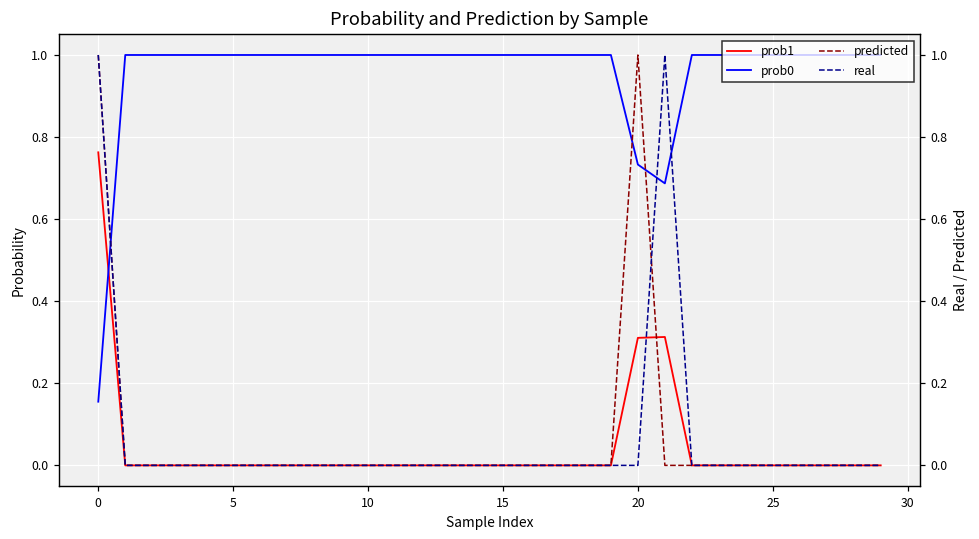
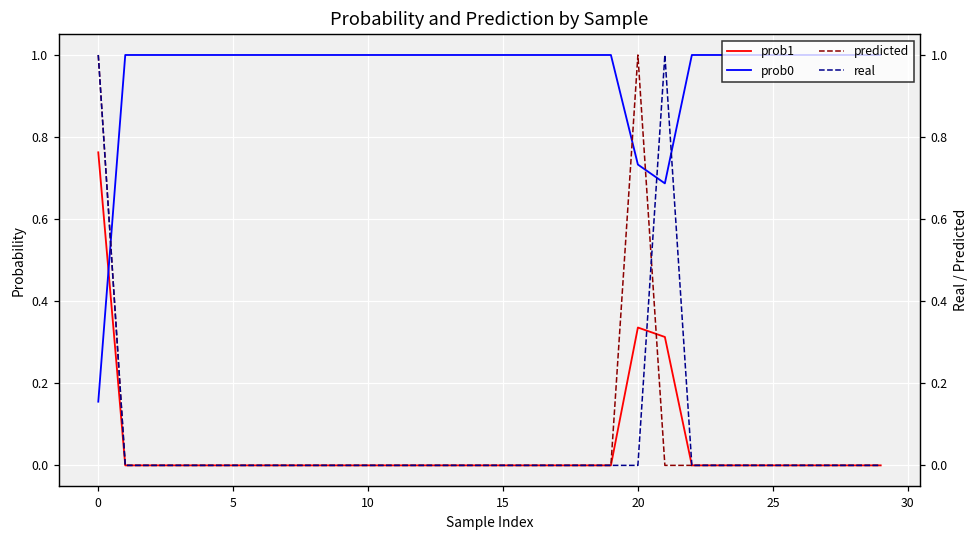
  {
    "prob1": {
      "0": 0.76,
      "5": 0.00,
      "10": 0.00,
      "15": 0.00,
-     "20": 0.31,
+     "20": 0.34,
      "25": 0.00
    },
    "prob0": {
      "0": 0.16,
      "5": 1.00,
      "10": 1.00,
      "15": 1.00,
      "20": 0.73
    },
    "predicted": {
      "20": 1.00
    },
    "real": {
      "20": 0.00
    }
  }
